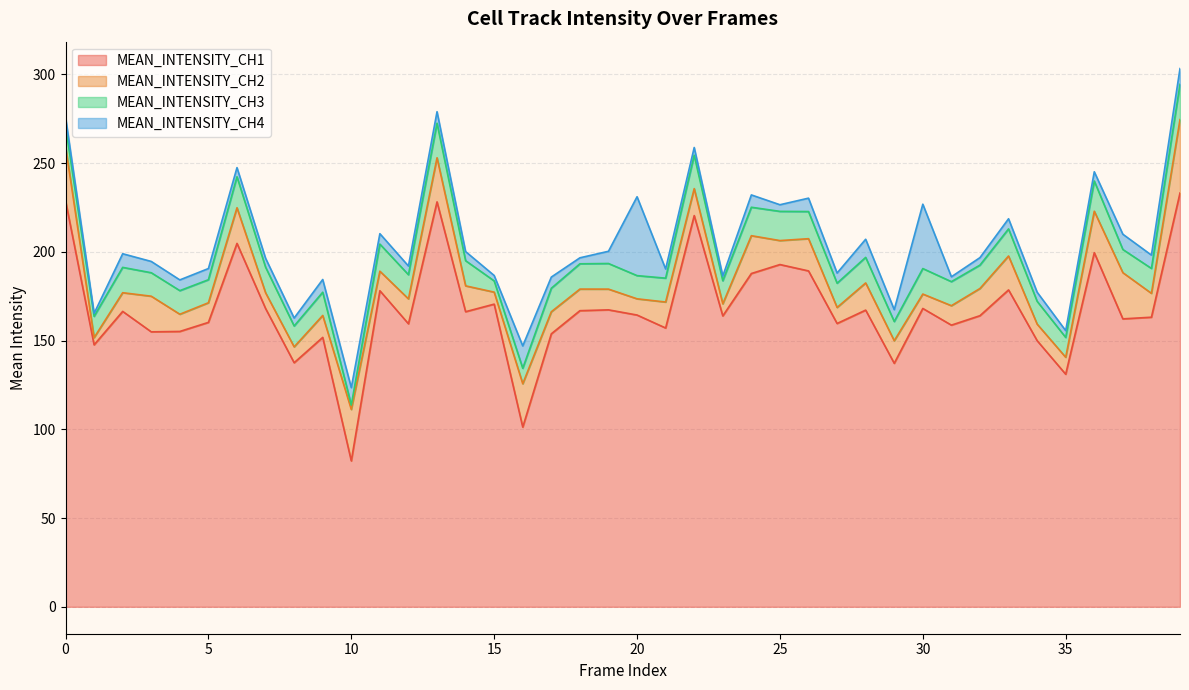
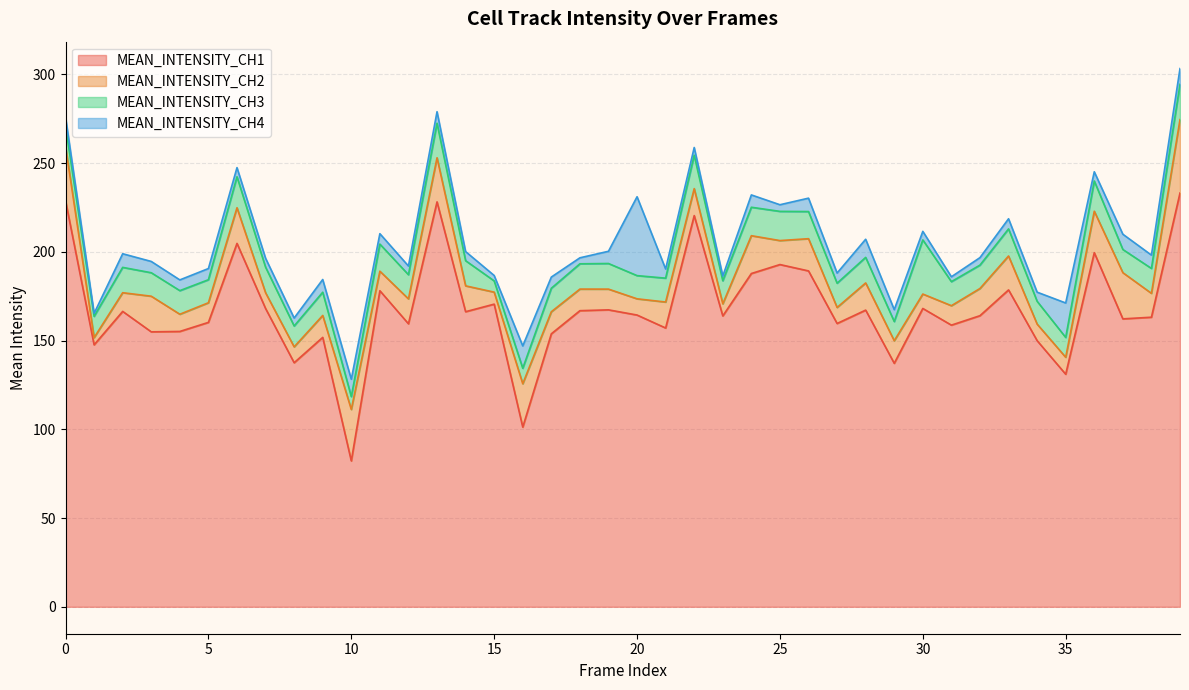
  {
    "MEAN_INTENSITY_CH3": {
      "0": 11,
      "5": 13,
-     "10": 2,
+     "10": 7,
      "15": 6,
      "20": 13,
      "25": 16,
-     "30": 14,
+     "30": 31,
      "35": 11
    },
    "MEAN_INTENSITY_CH4": {
      "0": 5,
      "5": 6,
      "10": 10,
      "15": 3,
      "20": 44,
      "25": 4,
-     "30": 36,
-     "35": 4
+     "30": 5,
+     "35": 19
    }
  }
